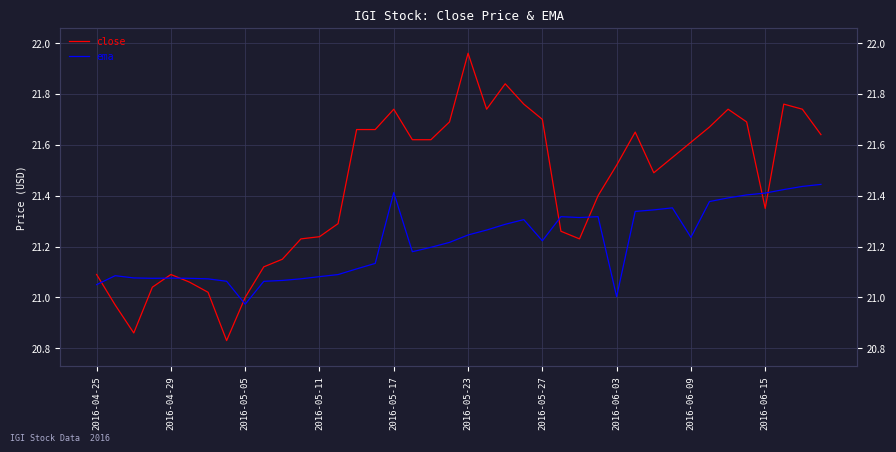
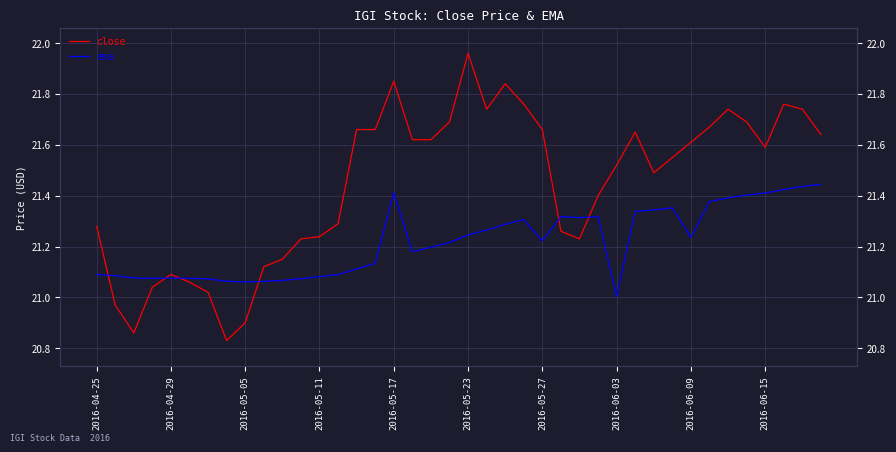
  {
    "close": {
-     "2016-04-25": 21.09,
+     "2016-04-25": 21.28,
      "2016-04-29": 21.09,
-     "2016-05-05": 21.0,
+     "2016-05-05": 20.9,
      "2016-05-11": 21.24,
-     "2016-05-17": 21.74,
+     "2016-05-17": 21.85,
      "2016-05-23": 21.96,
-     "2016-05-27": 21.70,
+     "2016-05-27": 21.66,
      "2016-06-03": 21.52,
      "2016-06-09": 21.61,
-     "2016-06-15": 21.35
+     "2016-06-15": 21.59
    },
    "ema": {
-     "2016-04-25": 21.05,
+     "2016-04-25": 21.09,
      "2016-04-29": 21.08,
-     "2016-05-05": 20.97,
+     "2016-05-05": 21.06,
      "2016-05-11": 21.08,
      "2016-05-17": 21.41,
      "2016-05-23": 21.25,
      "2016-05-27": 21.22,
      "2016-06-03": 21.00,
      "2016-06-09": 21.24,
      "2016-06-15": 21.41
    }
  }
